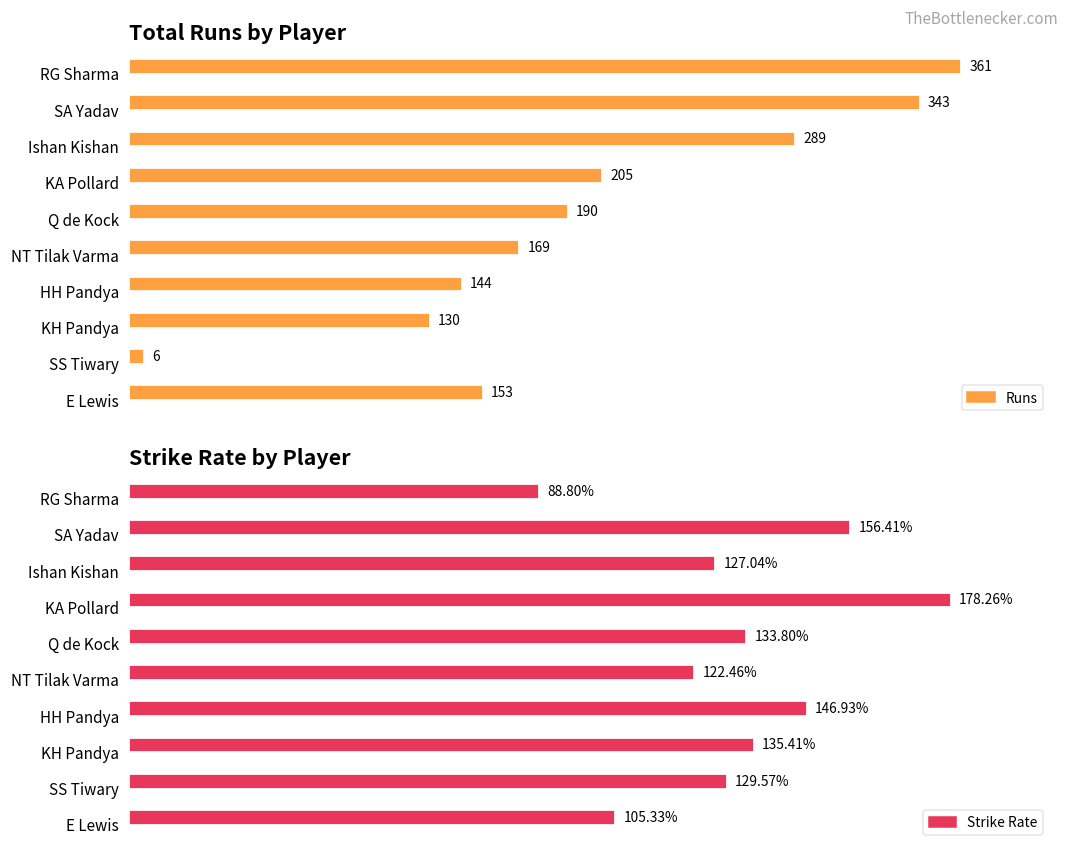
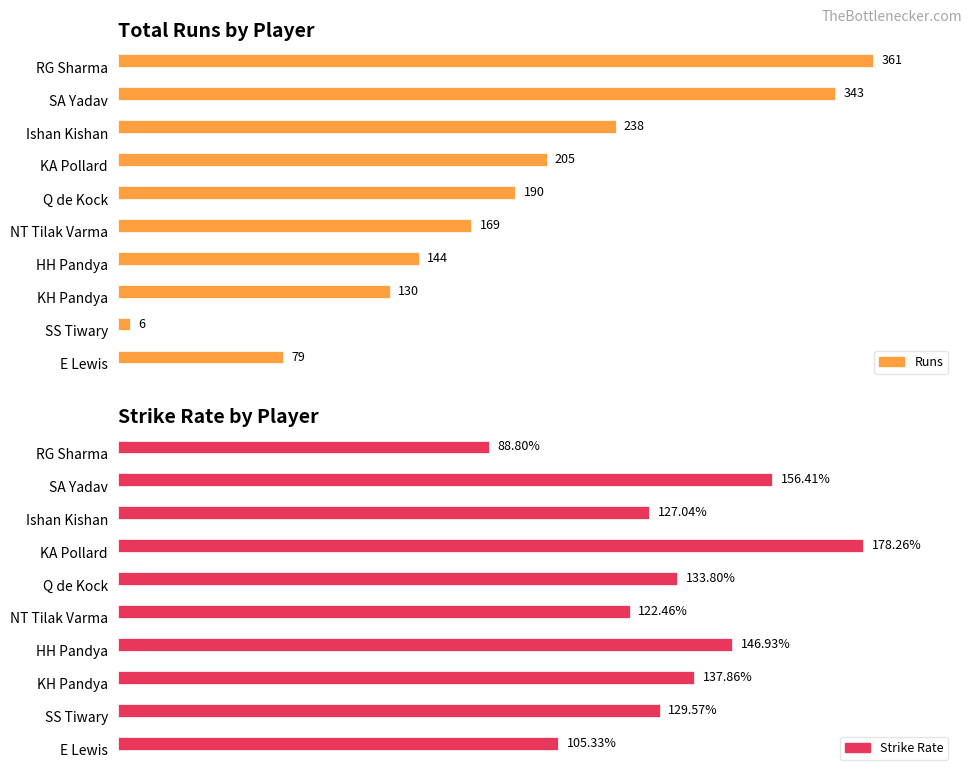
  {
    "Total Runs by Player": {
      "RG Sharma": "361",
      "SA Yadav": "343",
-     "Ishan Kishan": "289",
+     "Ishan Kishan": "238",
      "KA Pollard": "205",
      "Q de Kock": "190",
      "NT Tilak Varma": "169",
      "HH Pandya": "144",
      "KH Pandya": "130",
      "SS Tiwary": "6",
-     "E Lewis": "153"
+     "E Lewis": "79"
    },
    "Strike Rate by Player": {
      "RG Sharma": "88.80%",
      "SA Yadav": "156.41%",
      "Ishan Kishan": "127.04%",
      "KA Pollard": "178.26%",
      "Q de Kock": "133.80%",
      "NT Tilak Varma": "122.46%",
      "HH Pandya": "146.93%",
-     "KH Pandya": "135.41%",
+     "KH Pandya": "137.86%",
      "SS Tiwary": "129.57%",
      "E Lewis": "105.33%"
    }
  }
